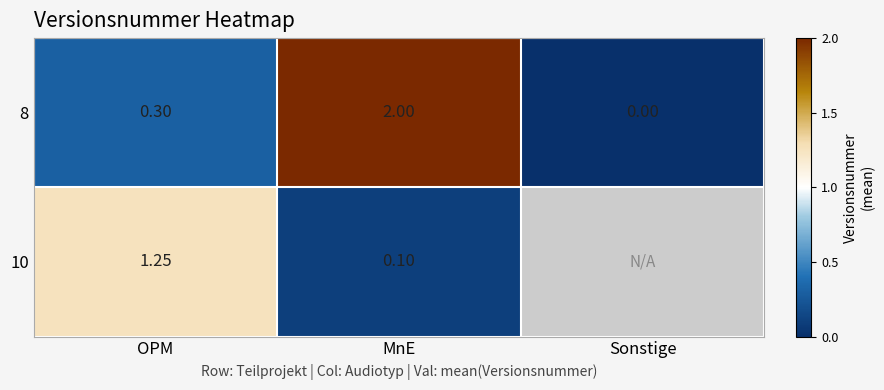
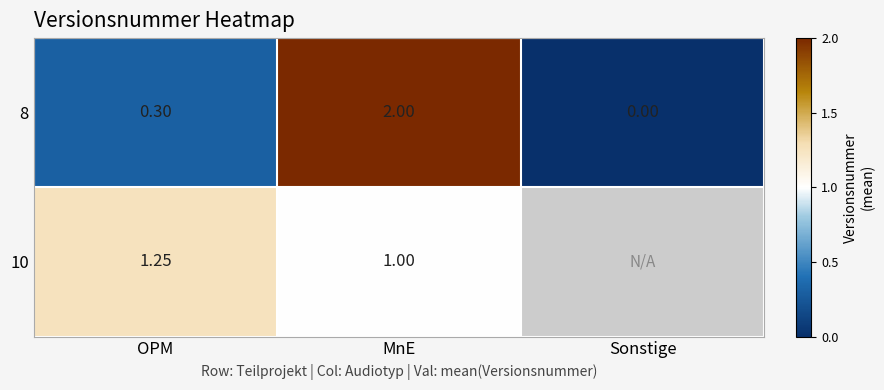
  {
    "8": {
      "OPM": 0.30,
      "MnE": 2.00,
      "Sonstige": 0.00
    },
    "10": {
      "OPM": 1.25,
-     "MnE": 0.10
+     "MnE": 1.00
    }
  }
